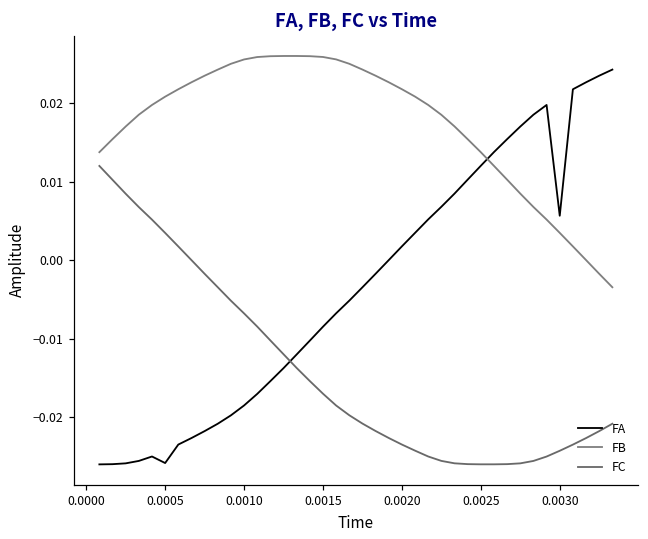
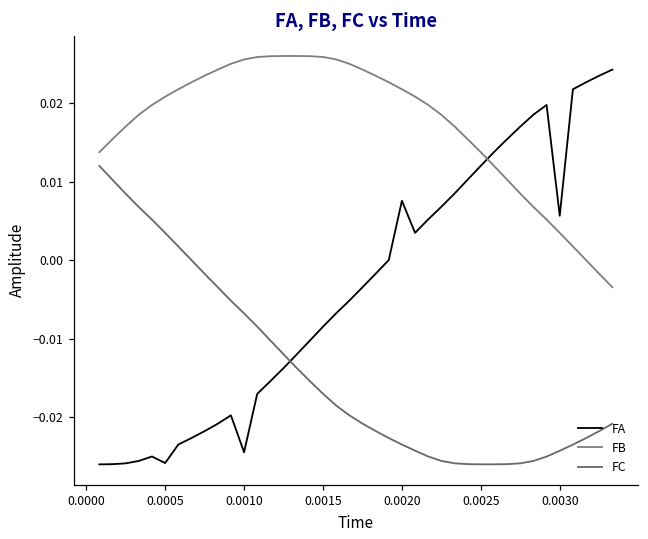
  {
    "FA": {
      "0.0005": -0.026,
-     "0.0010": -0.019,
+     "0.0010": -0.025,
      "0.0015": -0.008,
-     "0.0020": 0.002,
+     "0.0020": 0.008,
      "0.0025": 0.012,
      "0.0030": 0.006
    }
  }
